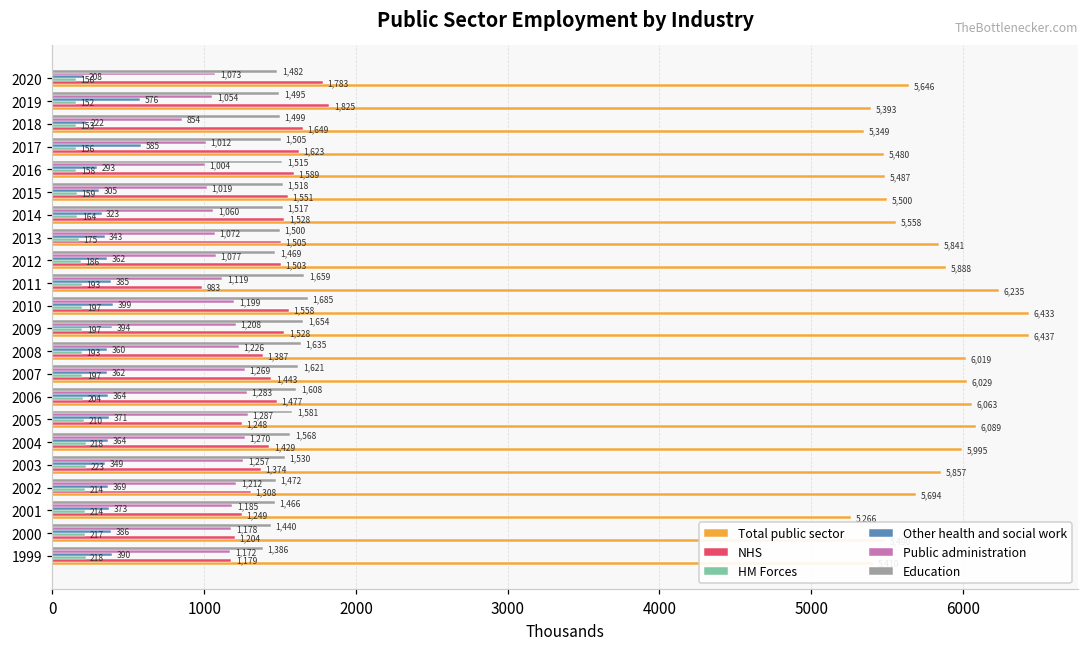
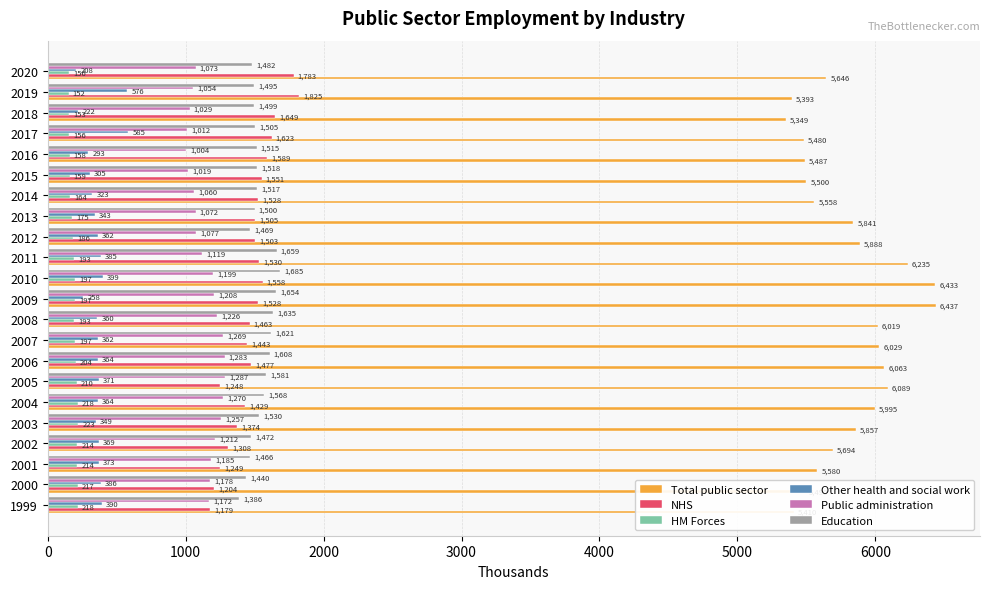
  {
    "Total public sector": {
      "2020": "5,646",
      "2019": "5,393",
      "2018": "5,349",
      "2017": "5,480",
      "2016": "5,487",
      "2015": "5,500",
      "2014": "5,558",
      "2013": "5,841",
      "2012": "5,888",
      "2011": "6,235",
      "2010": "6,433",
      "2009": "6,437",
      "2008": "6,019",
      "2007": "6,029",
      "2006": "6,063",
      "2005": "6,089",
      "2004": "5,995",
      "2003": "5,857",
      "2002": "5,694",
-     "2001": "5,266"
+     "2001": "5,580"
    },
    "NHS": {
      "2020": "1,783",
      "2019": "1,825",
      "2018": "1,649",
      "2017": "1,623",
      "2016": "1,589",
      "2015": "1,551",
      "2014": "1,528",
      "2013": "1,505",
      "2012": "1,503",
-     "2011": "983",
+     "2011": "1,530",
      "2010": "1,558",
      "2009": "1,528",
-     "2008": "1,387",
+     "2008": "1,463",
      "2007": "1,443",
      "2006": "1,477",
      "2005": "1,248",
      "2004": "1,429",
      "2003": "1,374",
      "2002": "1,308",
      "2001": "1,249",
      "2000": "1,204",
      "1999": "1,179"
    },
    "Other health and social work": {
      "2019": "576",
      "2017": "585",
      "2016": "293",
      "2015": "305",
      "2014": "323",
      "2013": "343",
      "2012": "362",
      "2011": "385",
      "2010": "399",
-     "2009": "394",
+     "2009": "258",
      "2008": "360",
      "2007": "362",
      "2006": "364",
      "2005": "371",
      "2004": "364",
      "2003": "349",
      "2002": "369",
      "2001": "373",
      "2000": "386",
      "1999": "390"
    },
    "Public administration": {
      "2020": "1,073",
      "2019": "1,054",
-     "2018": "854",
+     "2018": "1,029",
      "2017": "1,012",
      "2016": "1,004",
      "2015": "1,019",
      "2014": "1,060",
      "2013": "1,072",
      "2012": "1,077",
      "2011": "1,119",
      "2010": "1,199",
      "2009": "1,208",
      "2008": "1,226",
      "2007": "1,269",
      "2006": "1,283",
      "2005": "1,287",
      "2004": "1,270",
      "2003": "1,257",
      "2002": "1,212",
      "2001": "1,185",
      "2000": "1,178",
      "1999": "1,172"
    }
  }
